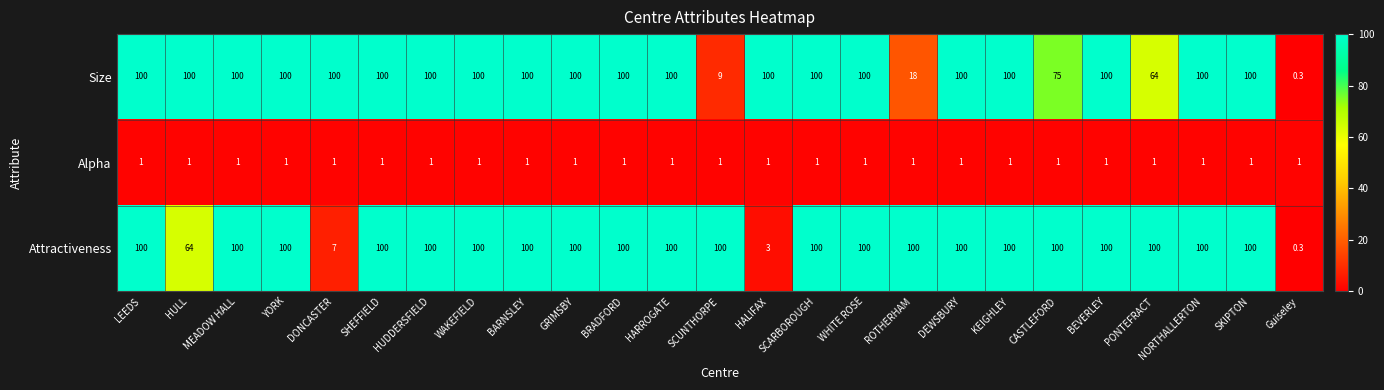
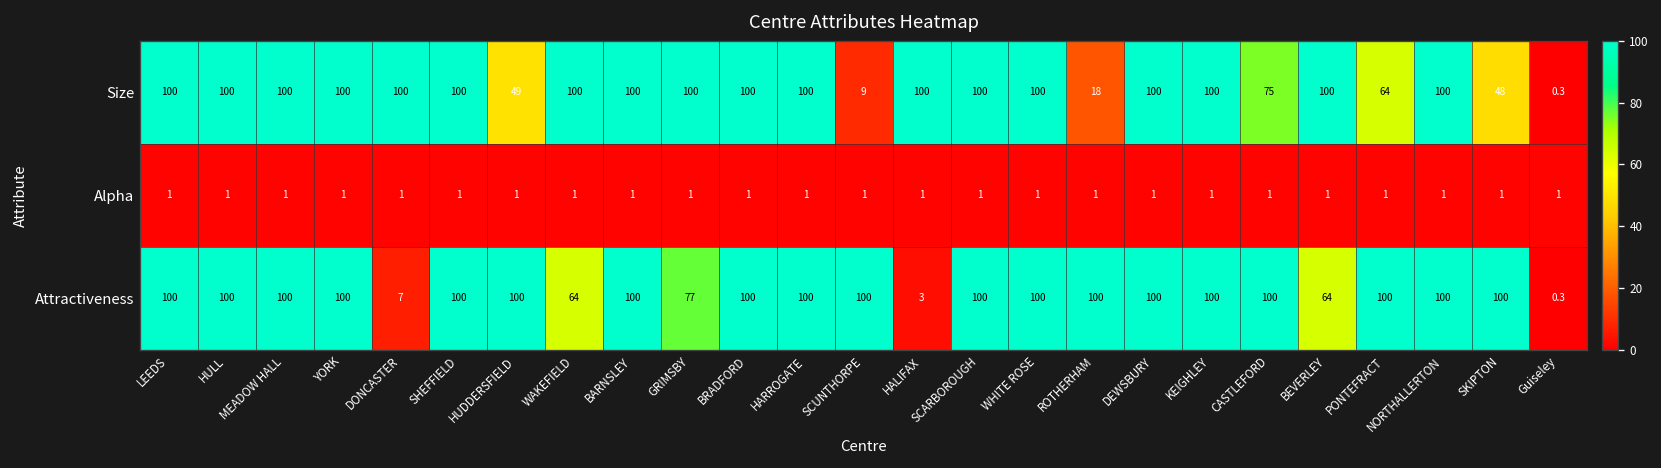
  {
    "Size": {
      "LEEDS": 100,
      "HULL": 100,
      "MEADOW HALL": 100,
      "YORK": 100,
      "DONCASTER": 100,
      "SHEFFIELD": 100,
-     "HUDDERSFIELD": 100,
+     "HUDDERSFIELD": 49,
      "WAKEFIELD": 100,
      "BARNSLEY": 100,
      "GRIMSBY": 100,
      "BRADFORD": 100,
      "HARROGATE": 100,
      "SCUNTHORPE": 9,
      "HALIFAX": 100,
      "SCARBOROUGH": 100,
      "WHITE ROSE": 100,
      "ROTHERHAM": 18,
      "DEWSBURY": 100,
      "KEIGHLEY": 100,
      "CASTLEFORD": 75,
      "BEVERLEY": 100,
      "PONTEFRACT": 64,
      "NORTHALLERTON": 100,
-     "SKIPTON": 100,
+     "SKIPTON": 48,
      "Guiseley": 0.3
    },
    "Alpha": {
      "LEEDS": 1,
      "HULL": 1,
      "MEADOW HALL": 1,
      "YORK": 1,
      "DONCASTER": 1,
      "SHEFFIELD": 1,
      "HUDDERSFIELD": 1,
      "WAKEFIELD": 1,
      "BARNSLEY": 1,
      "GRIMSBY": 1,
      "BRADFORD": 1,
      "HARROGATE": 1,
      "SCUNTHORPE": 1,
      "HALIFAX": 1,
      "SCARBOROUGH": 1,
      "WHITE ROSE": 1,
      "ROTHERHAM": 1,
      "DEWSBURY": 1,
      "KEIGHLEY": 1,
      "CASTLEFORD": 1,
      "BEVERLEY": 1,
      "PONTEFRACT": 1,
      "NORTHALLERTON": 1,
      "SKIPTON": 1,
      "Guiseley": 1
    },
    "Attractiveness": {
      "LEEDS": 100,
-     "HULL": 64,
+     "HULL": 100,
      "MEADOW HALL": 100,
      "YORK": 100,
      "DONCASTER": 7,
      "SHEFFIELD": 100,
      "HUDDERSFIELD": 100,
-     "WAKEFIELD": 100,
+     "WAKEFIELD": 64,
      "BARNSLEY": 100,
-     "GRIMSBY": 100,
+     "GRIMSBY": 77,
      "BRADFORD": 100,
      "HARROGATE": 100,
      "SCUNTHORPE": 100,
      "HALIFAX": 3,
      "SCARBOROUGH": 100,
      "WHITE ROSE": 100,
      "ROTHERHAM": 100,
      "DEWSBURY": 100,
      "KEIGHLEY": 100,
      "CASTLEFORD": 100,
-     "BEVERLEY": 100,
+     "BEVERLEY": 64,
      "PONTEFRACT": 100,
      "NORTHALLERTON": 100,
      "SKIPTON": 100,
      "Guiseley": 0.3
    }
  }
